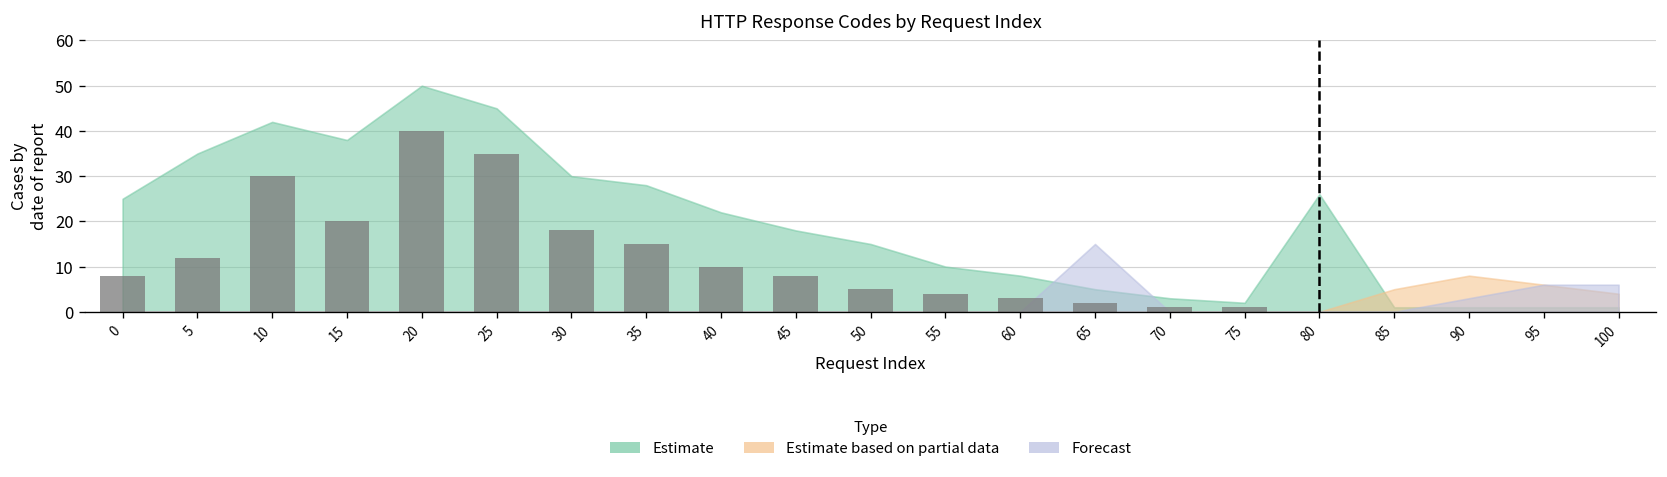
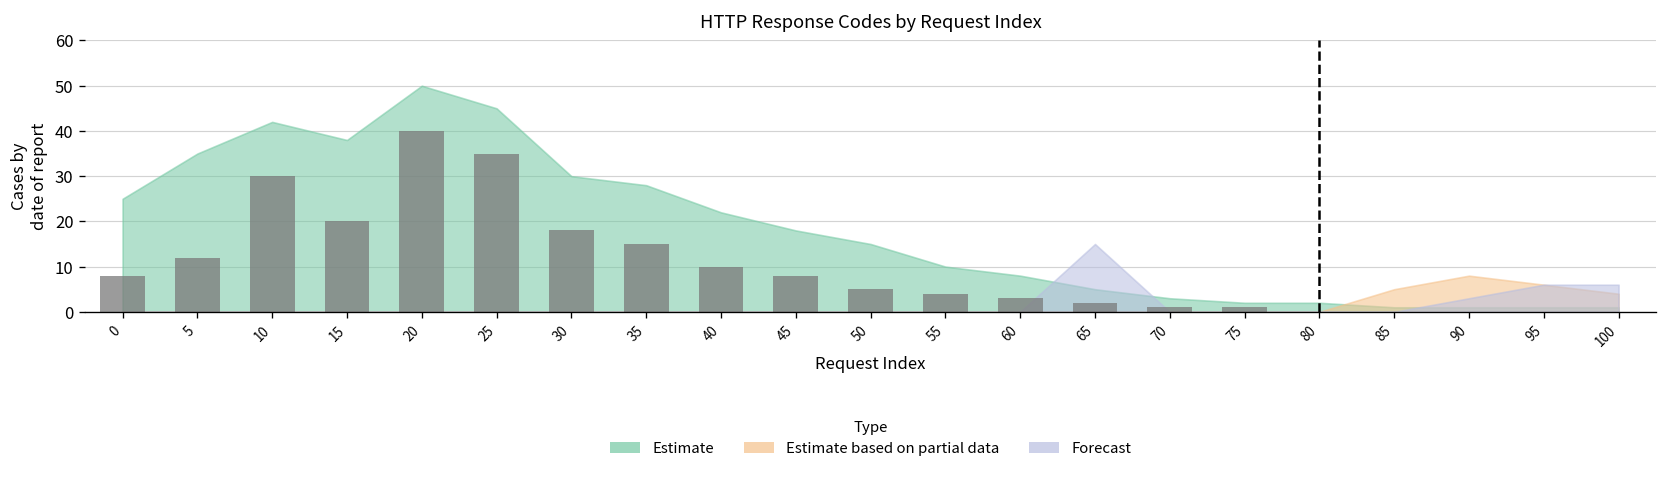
  {
    "Estimate": {
      "0": 25,
      "5": 35,
      "10": 42,
      "15": 38,
      "20": 50,
      "25": 45,
      "30": 30,
      "35": 28,
      "40": 22,
      "45": 18,
      "50": 15,
      "55": 10,
      "60": 8,
      "65": 5,
      "70": 3,
      "75": 2,
-     "80": 26,
+     "80": 2,
      "85": 1,
      "90": 1,
      "95": 1,
      "100": 1
    },
    "Estimate based on partial data": {
      "65": 0,
      "85": 5,
      "90": 8,
      "100": 4
    },
    "Forecast": {
      "65": 15,
      "85": 0,
      "90": 3,
      "100": 6
    }
  }
